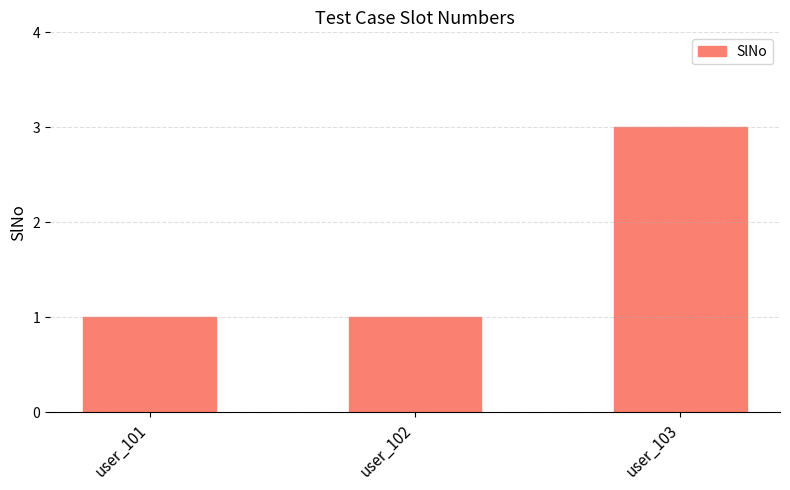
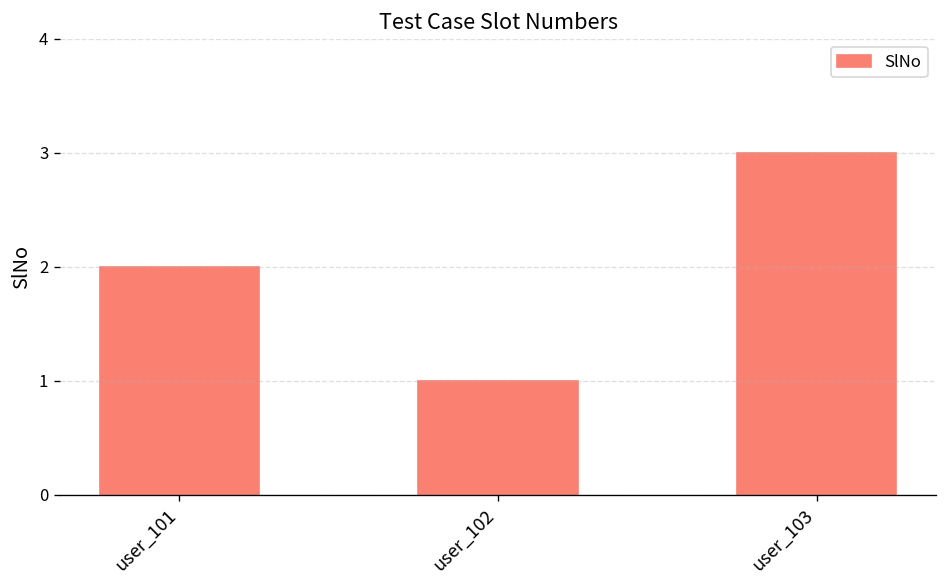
  {
-   "user_101": 1,
+   "user_101": 2,
    "user_102": 1,
    "user_103": 3
  }
